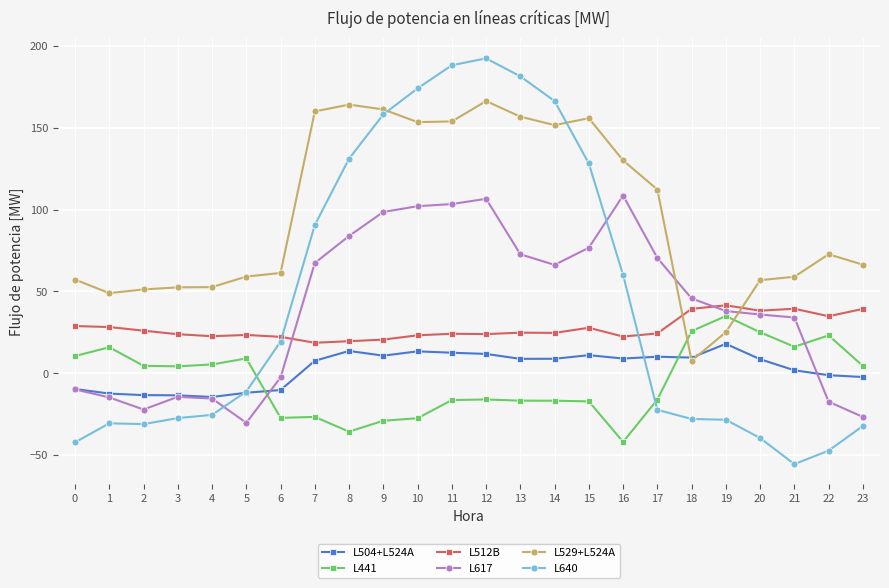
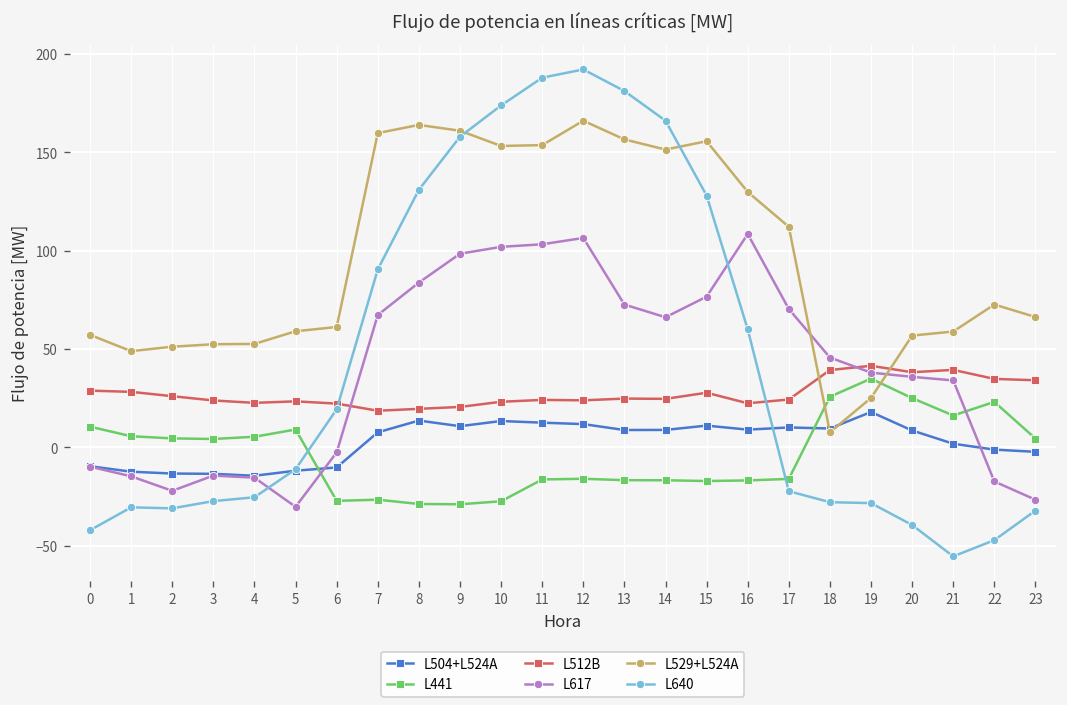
  {
    "L504+L524A": {
      "1": -12,
      "2": -13,
      "6": -10,
      "7": 8,
      "8": 14,
      "9": 11,
      "10": 13,
      "11": 13,
      "12": 12,
      "13": 9,
      "14": 9,
      "15": 11,
      "16": 9,
      "17": 10,
      "18": 10,
      "19": 18,
      "20": 9,
      "21": 2,
      "22": -1,
      "23": -2
    },
    "L441": {
      "0": 11,
-     "1": 16,
+     "1": 6,
      "2": 5,
      "3": 4,
      "4": 5,
      "5": 9,
      "6": -27,
      "7": -27,
-     "8": -36,
+     "8": -29,
      "9": -29,
      "10": -27,
      "11": -16,
      "12": -16,
      "13": -17,
      "14": -17,
      "15": -17,
-     "16": -42,
+     "16": -17,
      "17": -16,
      "18": 26,
      "19": 35,
      "20": 25,
      "21": 16,
      "22": 23,
      "23": 5
    },
    "L512B": {
      "0": 29,
      "1": 28,
      "2": 26,
      "3": 24,
      "4": 23,
      "5": 23,
      "6": 22,
      "7": 19,
      "8": 20,
      "9": 21,
      "10": 23,
      "11": 24,
      "12": 24,
      "13": 25,
      "14": 25,
      "15": 28,
      "16": 22,
      "17": 24,
      "18": 39,
      "19": 42,
      "20": 38,
      "21": 39,
      "22": 35,
-     "23": 39
+     "23": 34
    },
    "L617": {
      "1": -15,
      "2": -22,
      "5": -30,
      "6": -2,
      "7": 67,
      "8": 84,
      "9": 99,
      "10": 102,
      "11": 103,
      "12": 107,
      "13": 73,
      "14": 66,
      "15": 77,
      "16": 109,
      "17": 70,
      "18": 46,
      "19": 38,
      "20": 36,
      "21": 34,
      "22": -17,
      "23": -27
    },
    "L529+L524A": {
      "0": 57,
      "1": 49,
      "2": 51,
      "3": 52,
      "4": 53,
      "5": 59,
      "6": 61,
      "7": 160,
      "8": 164,
      "9": 161,
      "10": 153,
      "11": 154,
      "12": 166,
      "13": 157,
      "14": 151,
      "15": 156,
      "16": 130,
      "17": 112,
      "18": 8,
      "19": 25,
      "20": 57,
      "21": 59,
      "22": 73,
      "23": 66
    },
    "L640": {
      "0": -42,
      "1": -30,
      "2": -31,
      "3": -27,
      "4": -25,
      "6": 19,
      "7": 91,
      "8": 131,
      "9": 158,
      "10": 174,
      "11": 188,
      "12": 192,
      "13": 181,
      "14": 166,
      "15": 128,
      "16": 60,
      "17": -22,
      "18": -28,
      "19": -28,
      "20": -39,
      "21": -55,
      "22": -47,
      "23": -32
    }
  }
